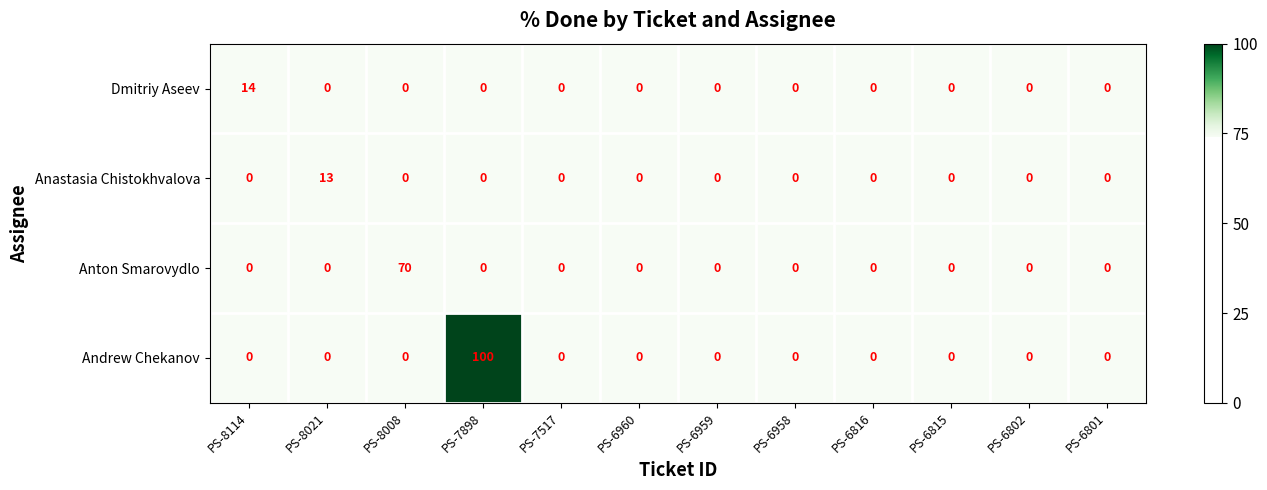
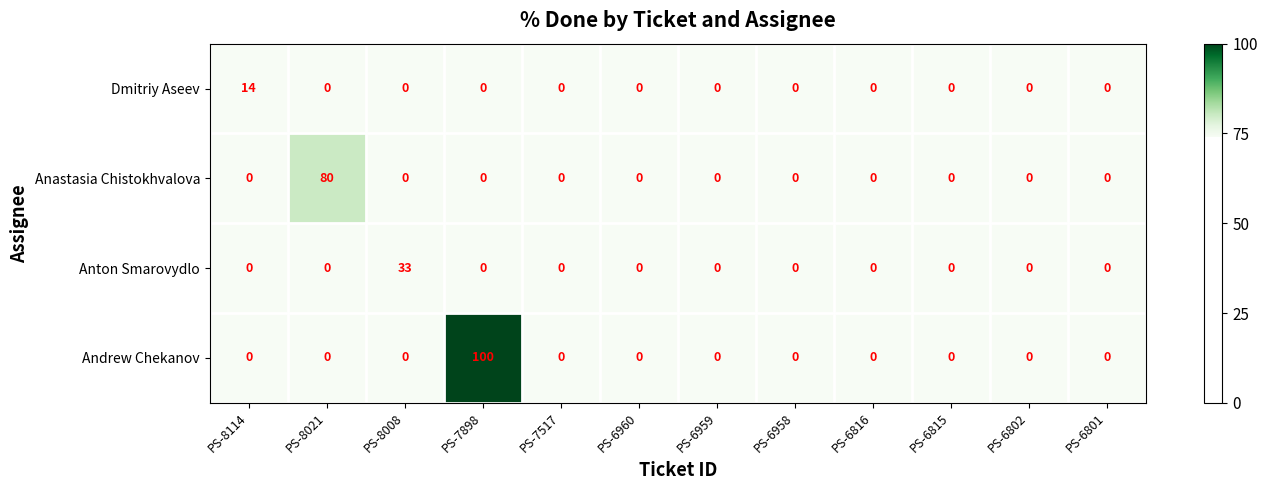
  {
    "Dmitriy Aseev": {
      "PS-8114": 14,
      "PS-8021": 0,
      "PS-8008": 0,
      "PS-7898": 0,
      "PS-7517": 0,
      "PS-6960": 0,
      "PS-6959": 0,
      "PS-6958": 0,
      "PS-6816": 0,
      "PS-6815": 0,
      "PS-6802": 0,
      "PS-6801": 0
    },
    "Anastasia Chistokhvalova": {
      "PS-8114": 0,
-     "PS-8021": 13,
+     "PS-8021": 80,
      "PS-8008": 0,
      "PS-7898": 0,
      "PS-7517": 0,
      "PS-6960": 0,
      "PS-6959": 0,
      "PS-6958": 0,
      "PS-6816": 0,
      "PS-6815": 0,
      "PS-6802": 0,
      "PS-6801": 0
    },
    "Anton Smarovydlo": {
      "PS-8114": 0,
      "PS-8021": 0,
-     "PS-8008": 70,
+     "PS-8008": 33,
      "PS-7898": 0,
      "PS-7517": 0,
      "PS-6960": 0,
      "PS-6959": 0,
      "PS-6958": 0,
      "PS-6816": 0,
      "PS-6815": 0,
      "PS-6802": 0,
      "PS-6801": 0
    },
    "Andrew Chekanov": {
      "PS-8114": 0,
      "PS-8021": 0,
      "PS-8008": 0,
      "PS-7898": 100,
      "PS-7517": 0,
      "PS-6960": 0,
      "PS-6959": 0,
      "PS-6958": 0,
      "PS-6816": 0,
      "PS-6815": 0,
      "PS-6802": 0,
      "PS-6801": 0
    }
  }
